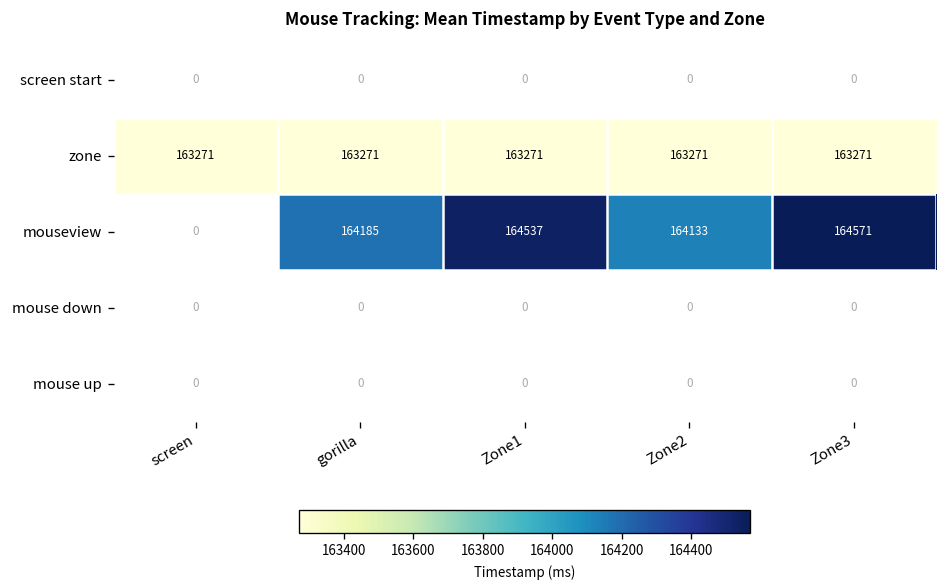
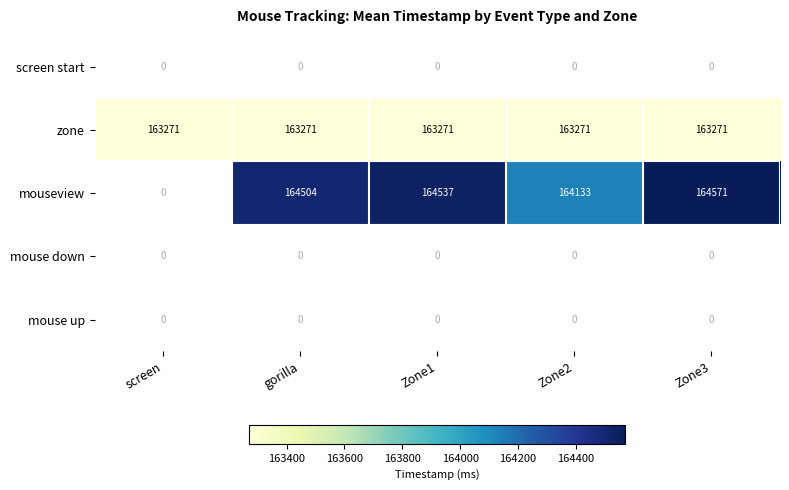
  {
    "zone": {
      "screen": 163271,
      "gorilla": 163271,
      "Zone1": 163271,
      "Zone2": 163271,
      "Zone3": 163271
    },
    "mouseview": {
-     "gorilla": 164185,
+     "gorilla": 164504,
      "Zone1": 164537,
      "Zone2": 164133,
      "Zone3": 164571
    }
  }
